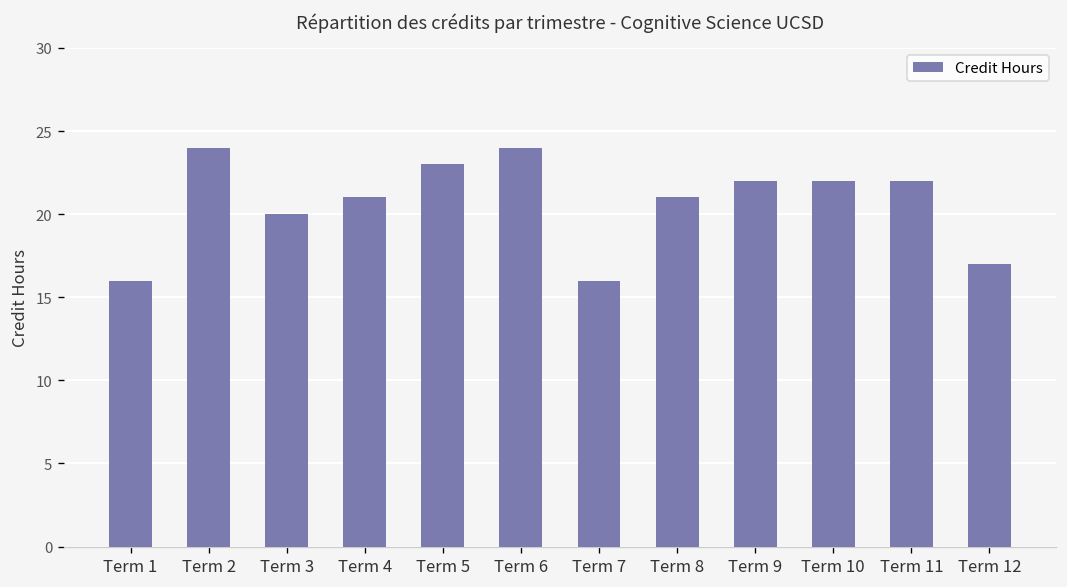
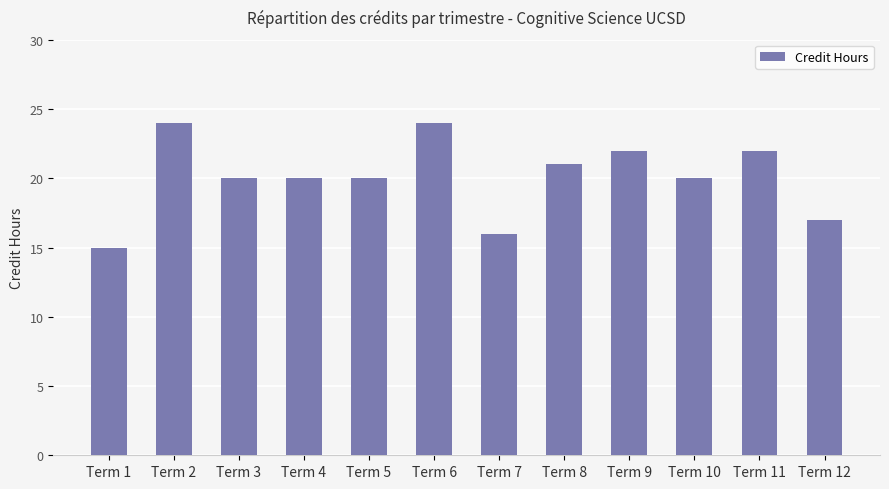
  {
-   "Term 1": 16,
+   "Term 1": 15,
    "Term 2": 24,
    "Term 3": 20,
-   "Term 4": 21,
-   "Term 5": 23,
+   "Term 4": 20,
+   "Term 5": 20,
    "Term 6": 24,
    "Term 7": 16,
    "Term 8": 21,
    "Term 9": 22,
-   "Term 10": 22,
+   "Term 10": 20,
    "Term 11": 22,
    "Term 12": 17
  }
